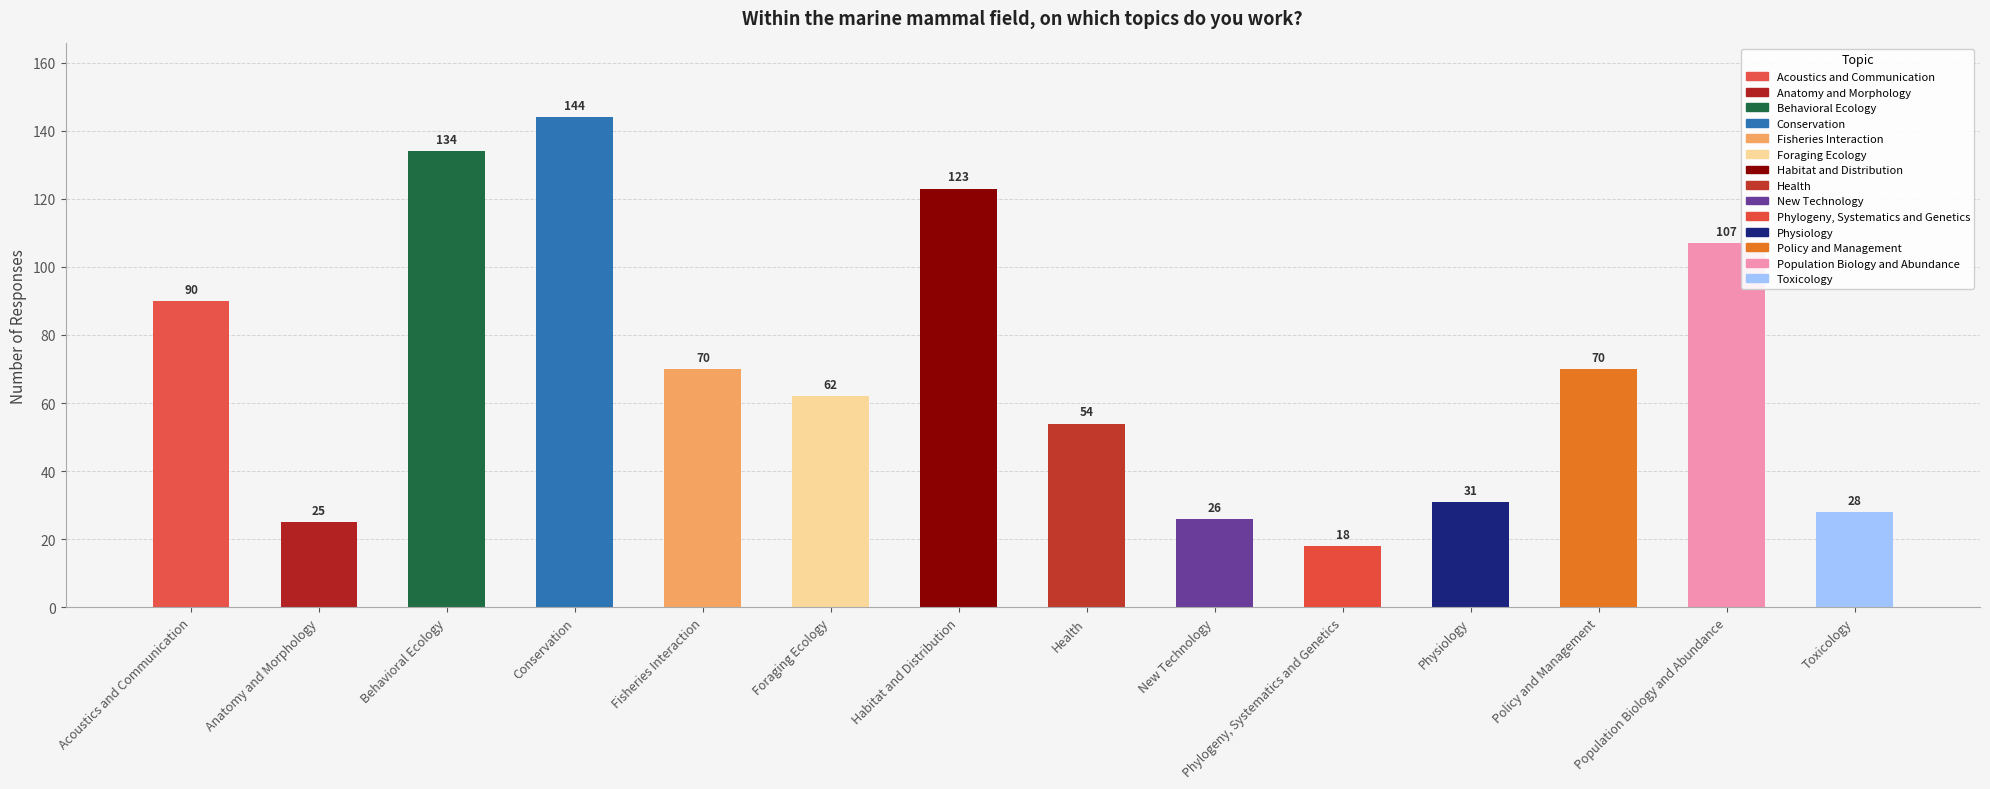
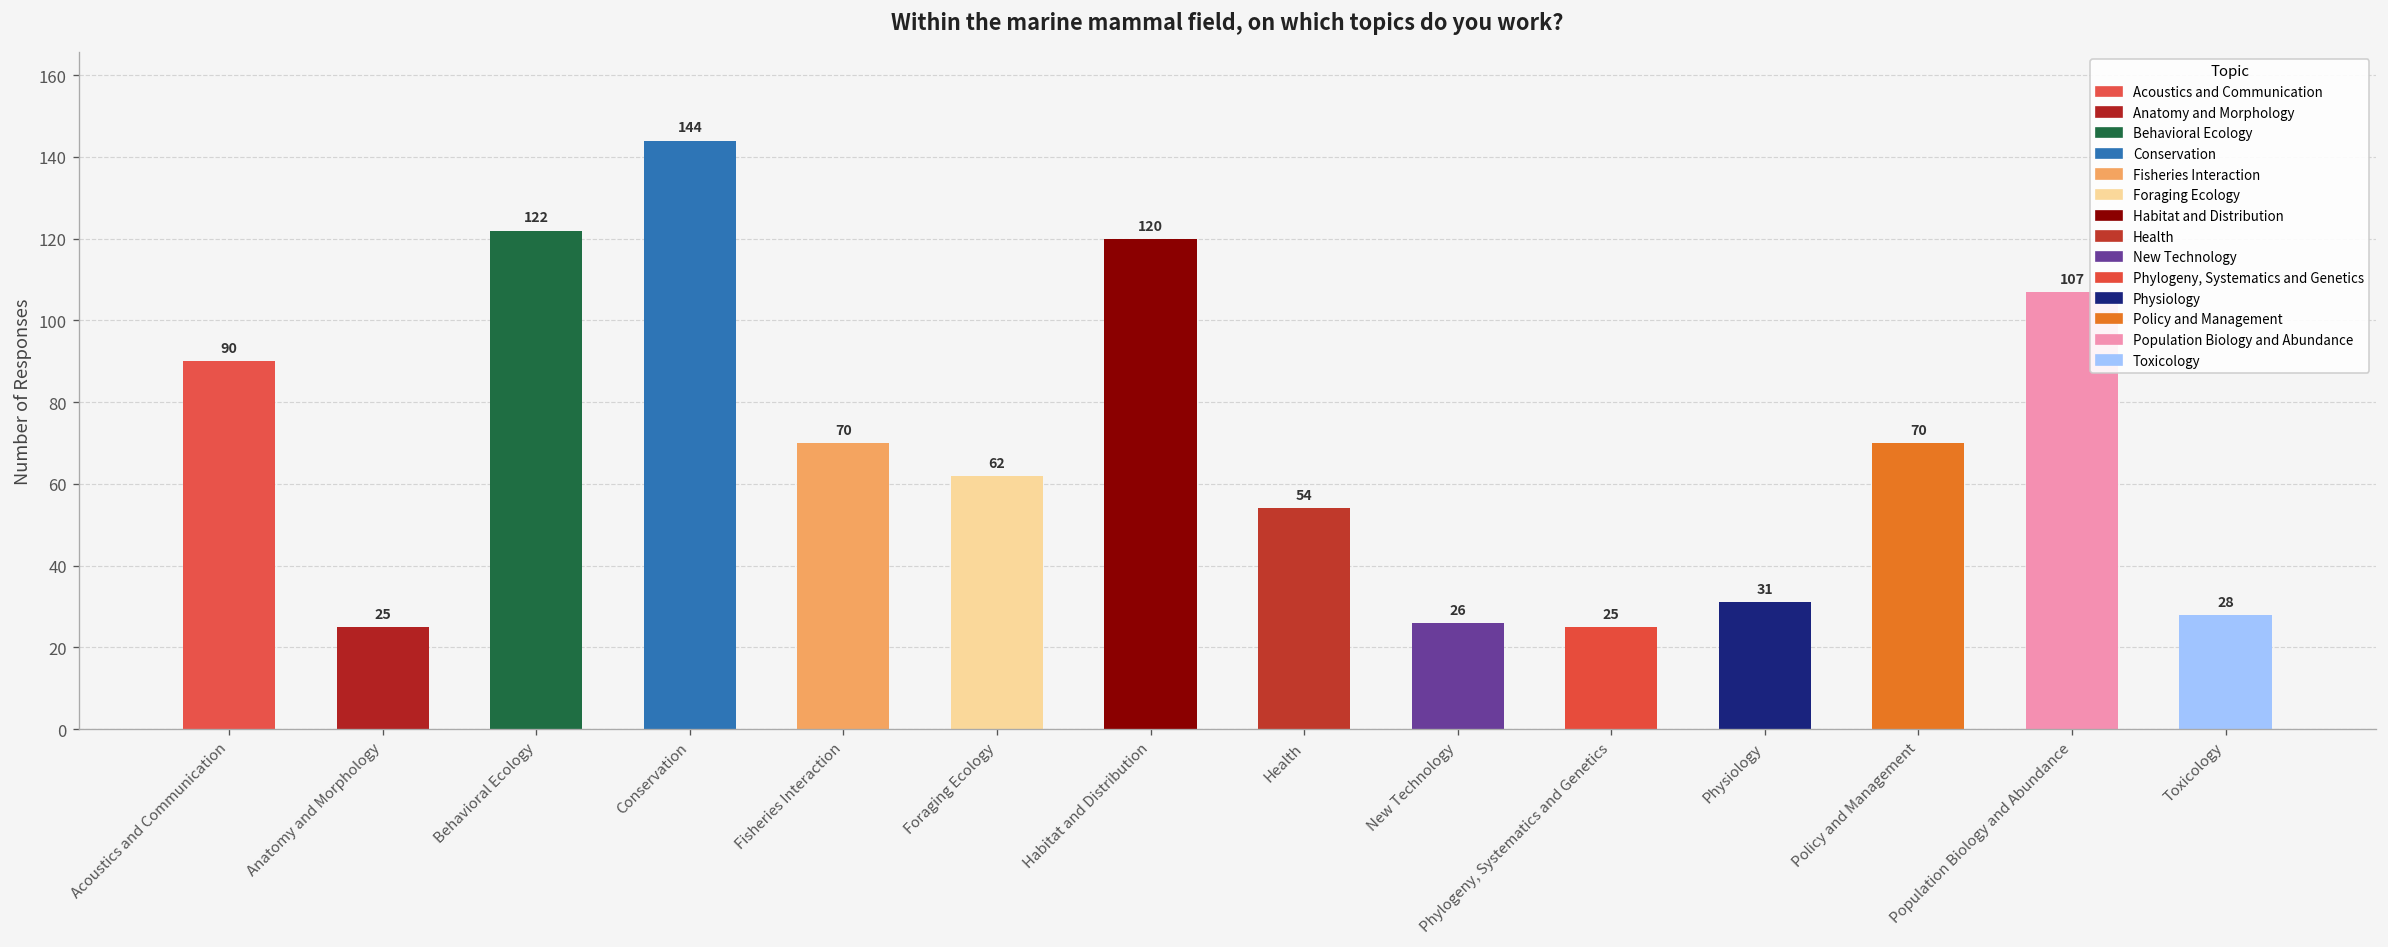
  {
    "Acoustics and Communication": 90,
    "Anatomy and Morphology": 25,
-   "Behavioral Ecology": 134,
+   "Behavioral Ecology": 122,
    "Conservation": 144,
    "Fisheries Interaction": 70,
    "Foraging Ecology": 62,
-   "Habitat and Distribution": 123,
+   "Habitat and Distribution": 120,
    "Health": 54,
    "New Technology": 26,
-   "Phylogeny, Systematics and Genetics": 18,
+   "Phylogeny, Systematics and Genetics": 25,
    "Physiology": 31,
    "Policy and Management": 70,
    "Population Biology and Abundance": 107,
    "Toxicology": 28
  }
